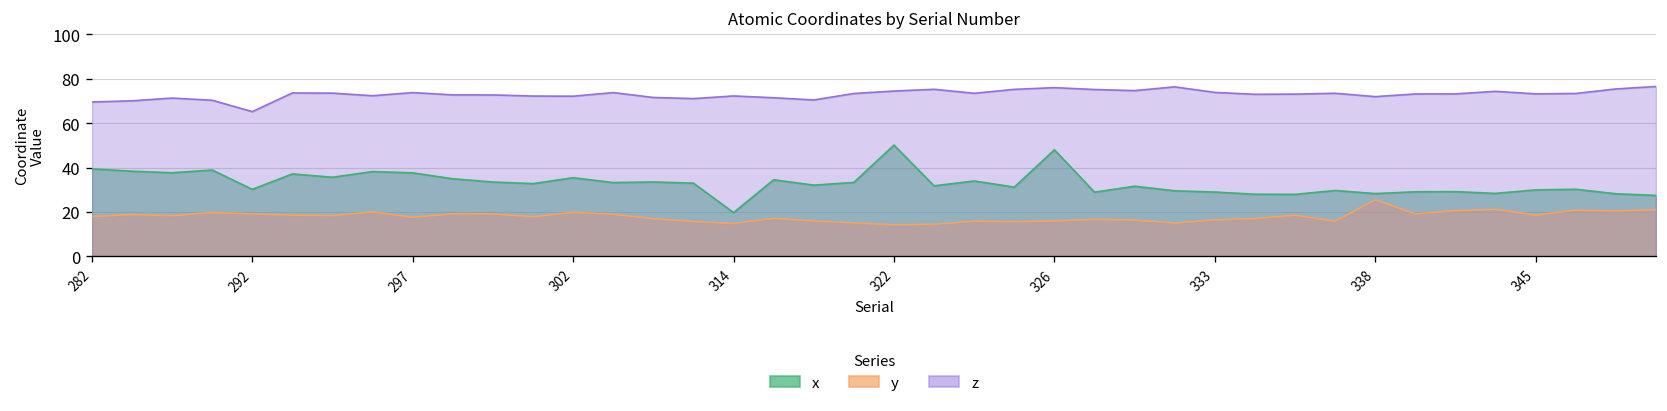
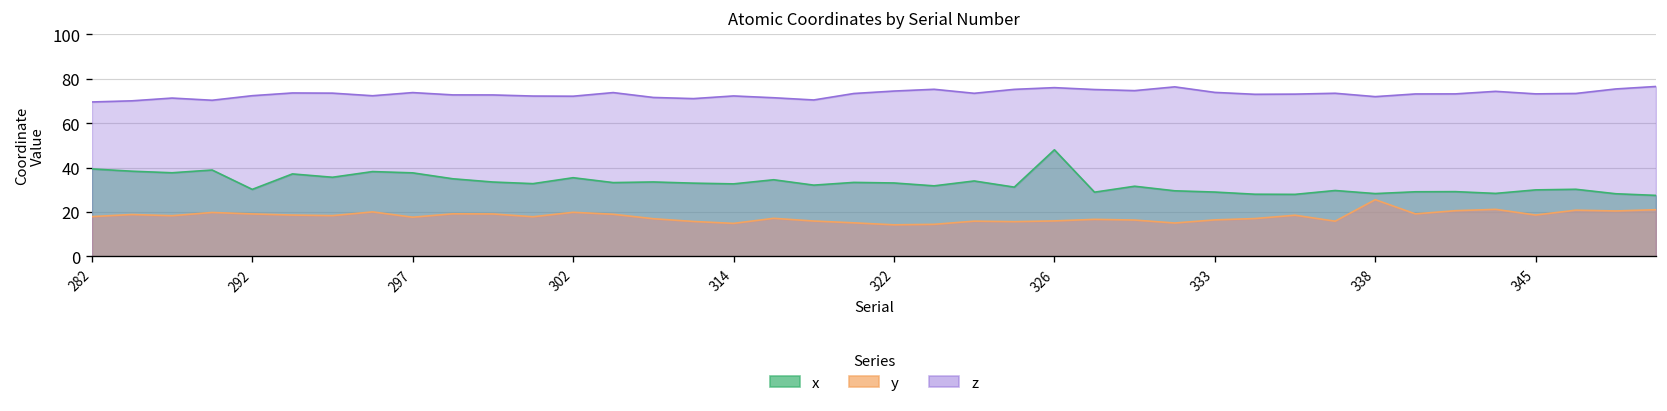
  {
    "x": {
      "282": 39,
      "292": 30,
      "297": 38,
      "302": 35,
-     "314": 20,
-     "322": 50,
+     "314": 33,
+     "322": 33,
      "326": 48,
      "333": 29,
      "338": 28,
      "345": 30
    },
    "y": {
      "282": 18,
      "292": 19,
      "297": 18,
      "302": 20,
      "314": 15,
      "322": 14,
      "326": 16,
      "333": 16,
      "338": 26,
      "345": 19
    },
    "z": {
      "282": 70,
-     "292": 65,
+     "292": 72,
      "297": 74,
      "302": 72,
      "314": 72,
      "322": 74,
      "326": 76,
      "333": 74,
      "338": 72,
      "345": 73
    }
  }
